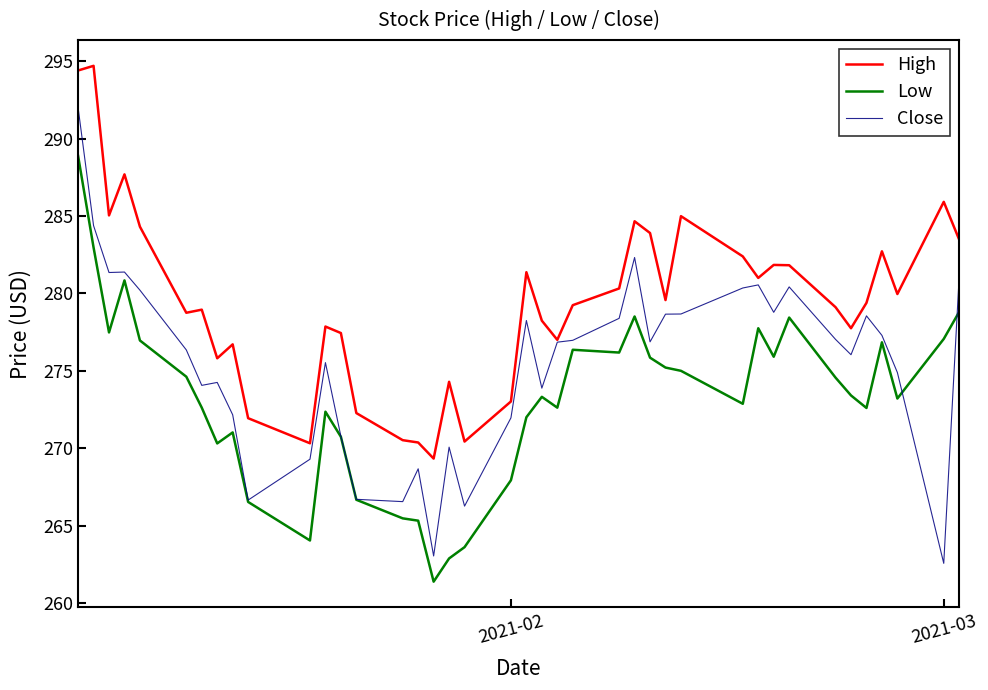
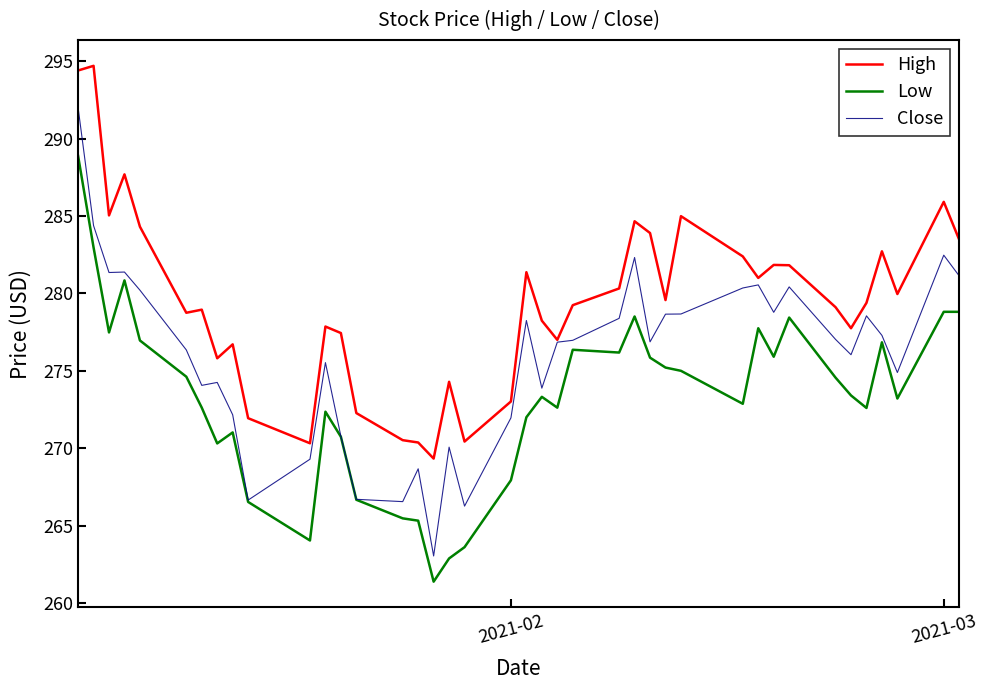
  {
    "High": {
      "2021-02": 273.0,
      "2021-03": 285.9
    },
    "Low": {
      "2021-02": 267.9,
-     "2021-03": 277.1
+     "2021-03": 278.8
    },
    "Close": {
      "2021-02": 272.0,
-     "2021-03": 262.6
+     "2021-03": 282.5
    }
  }
